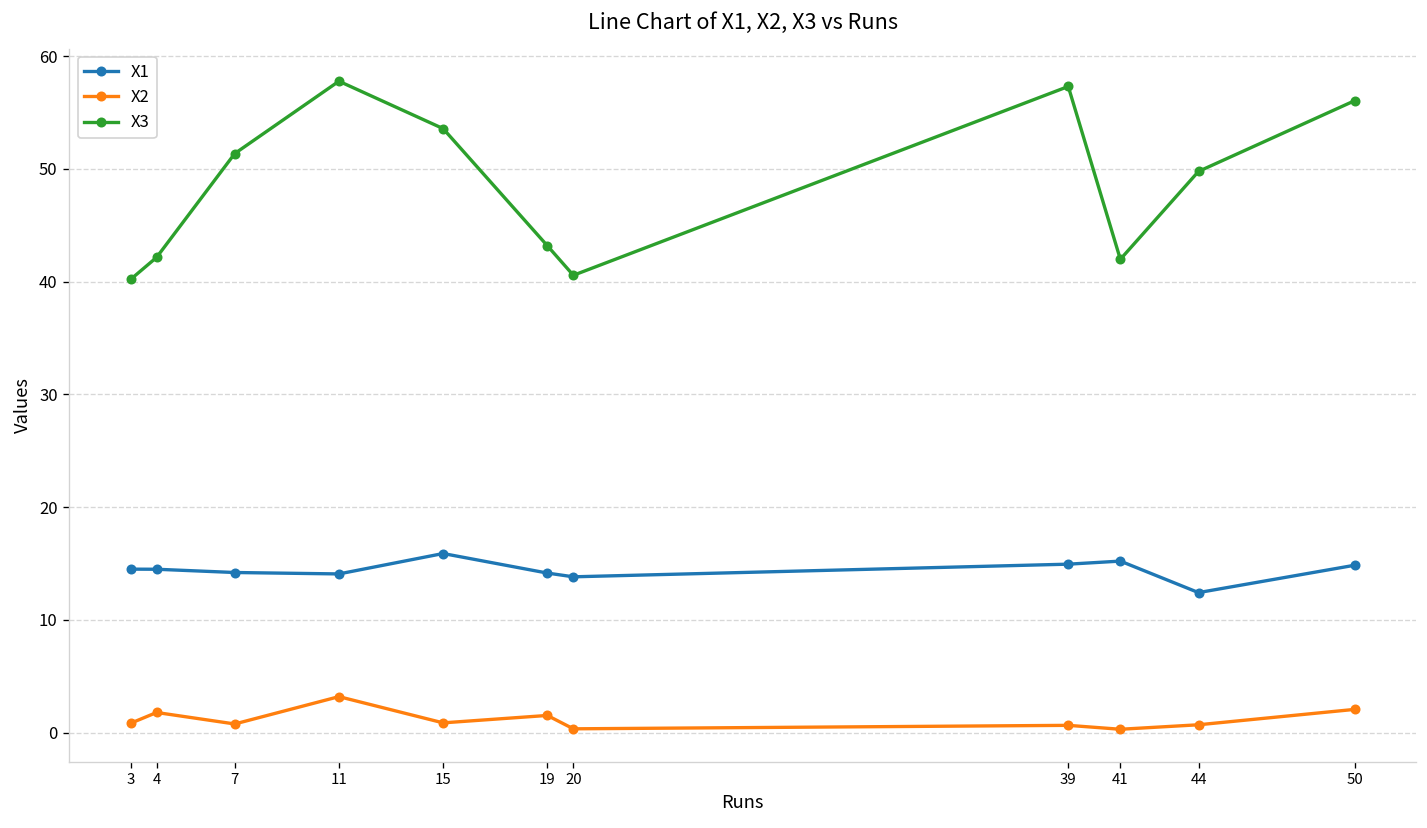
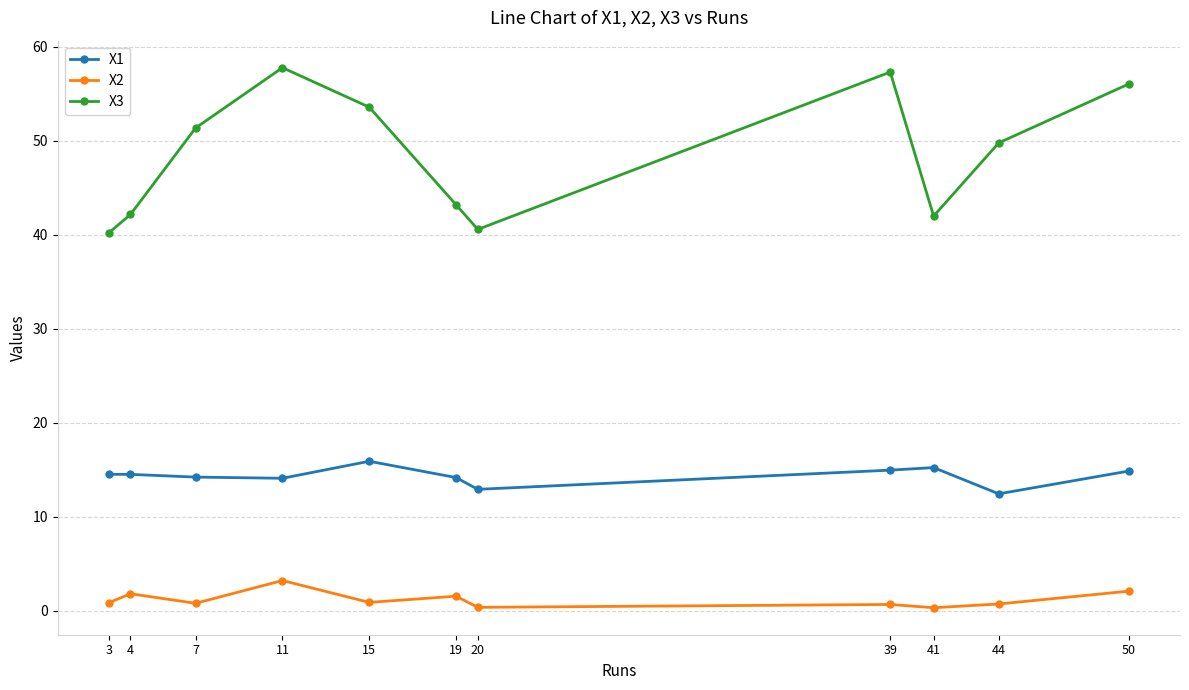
  {
    "X1": {
      "3": 15,
      "4": 14,
      "7": 14,
      "11": 14,
      "15": 16,
      "19": 14,
-     "20": 14,
+     "20": 13,
      "39": 15,
      "41": 15,
      "44": 12,
      "50": 15
    },
    "X2": {
      "3": 1,
      "4": 2,
      "7": 1,
      "11": 3,
      "15": 1,
      "19": 2,
      "20": 0,
      "39": 1,
      "41": 0,
      "44": 1,
      "50": 2
    },
    "X3": {
      "3": 40,
      "4": 42,
      "7": 51,
      "11": 58,
      "15": 54,
      "19": 43,
      "20": 41,
      "39": 57,
      "41": 42,
      "44": 50,
      "50": 56
    }
  }
